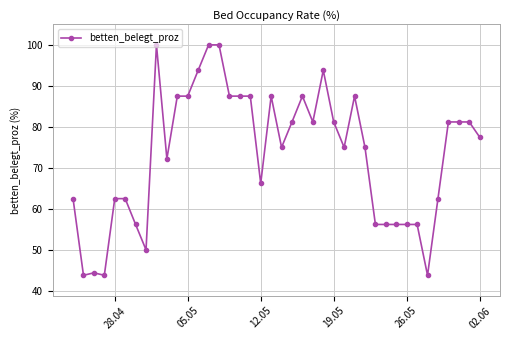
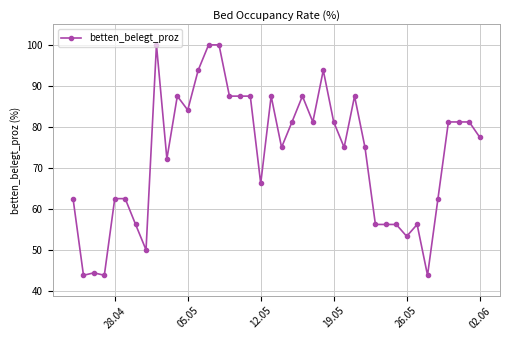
  {
    "28.04": 63,
-   "05.05": 88,
+   "05.05": 84,
    "12.05": 66,
    "19.05": 81,
-   "26.05": 56,
+   "26.05": 53,
    "02.06": 78
  }
